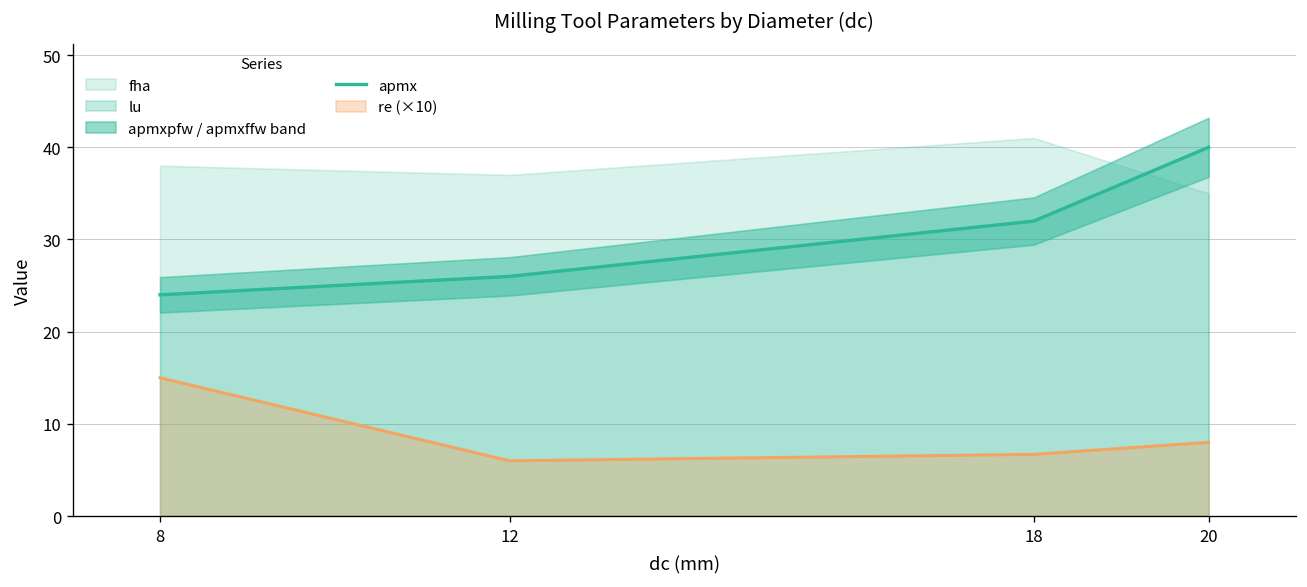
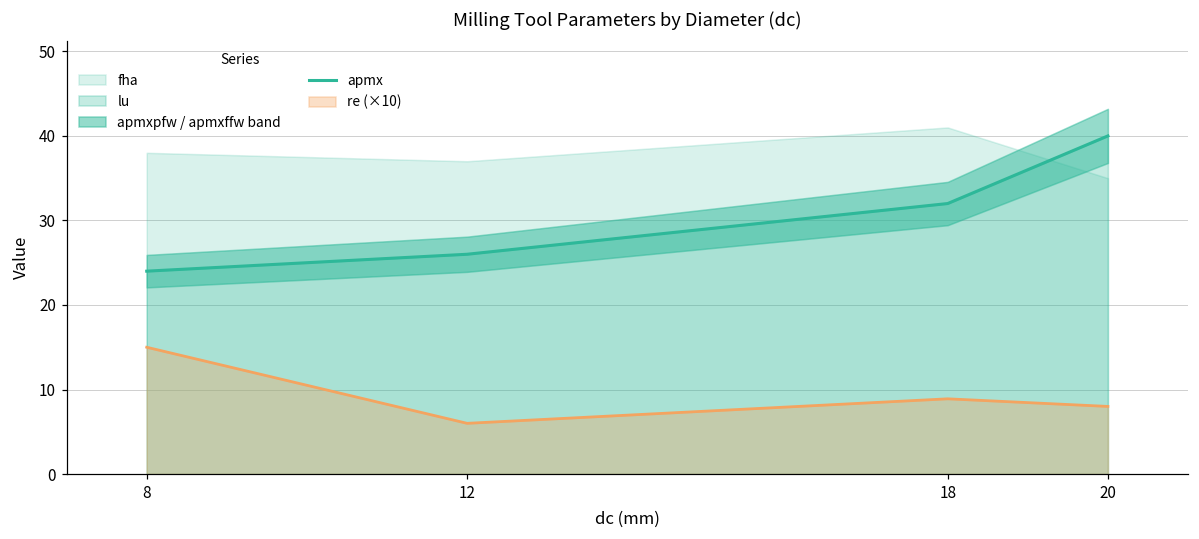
  {
    "re (×10)": {
      "8": 15,
      "12": 6,
-     "18": 7,
+     "18": 9,
      "20": 8
    }
  }
